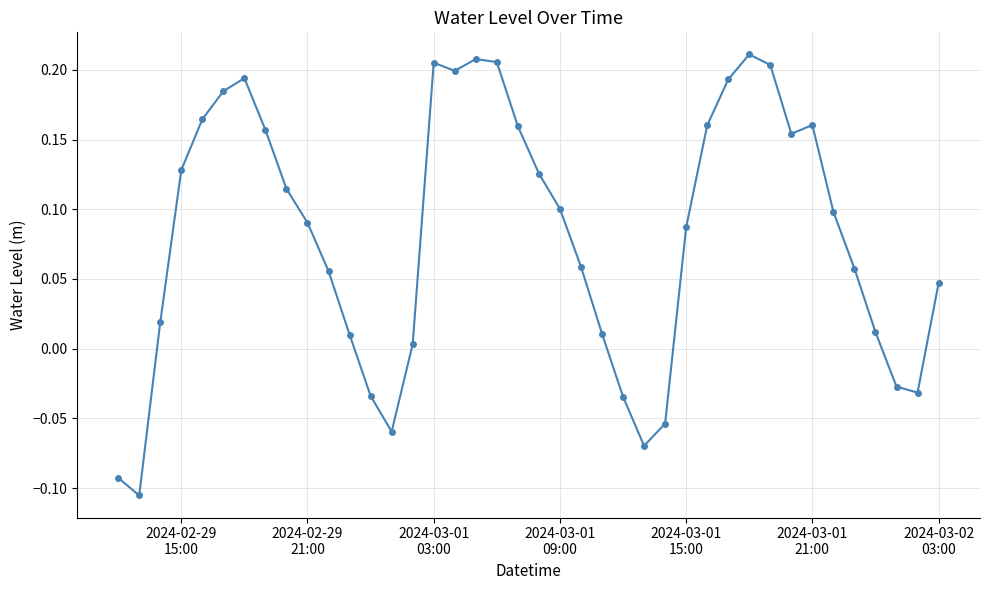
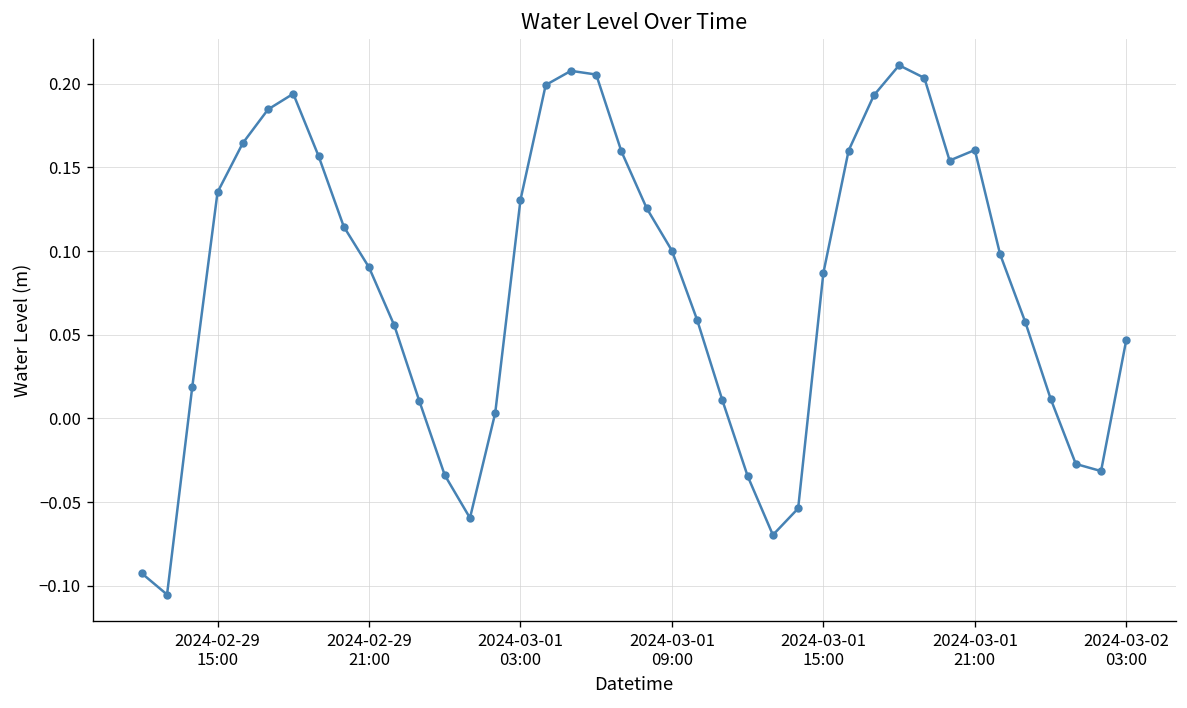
  {
-   "2024-02-29 15:00": 0.128,
+   "2024-02-29 15:00": 0.135,
    "2024-02-29 21:00": 0.090,
-   "2024-03-01 03:00": 0.205,
+   "2024-03-01 03:00": 0.131,
    "2024-03-01 09:00": 0.100,
    "2024-03-01 15:00": 0.087,
    "2024-03-01 21:00": 0.160,
    "2024-03-02 03:00": 0.047
  }
